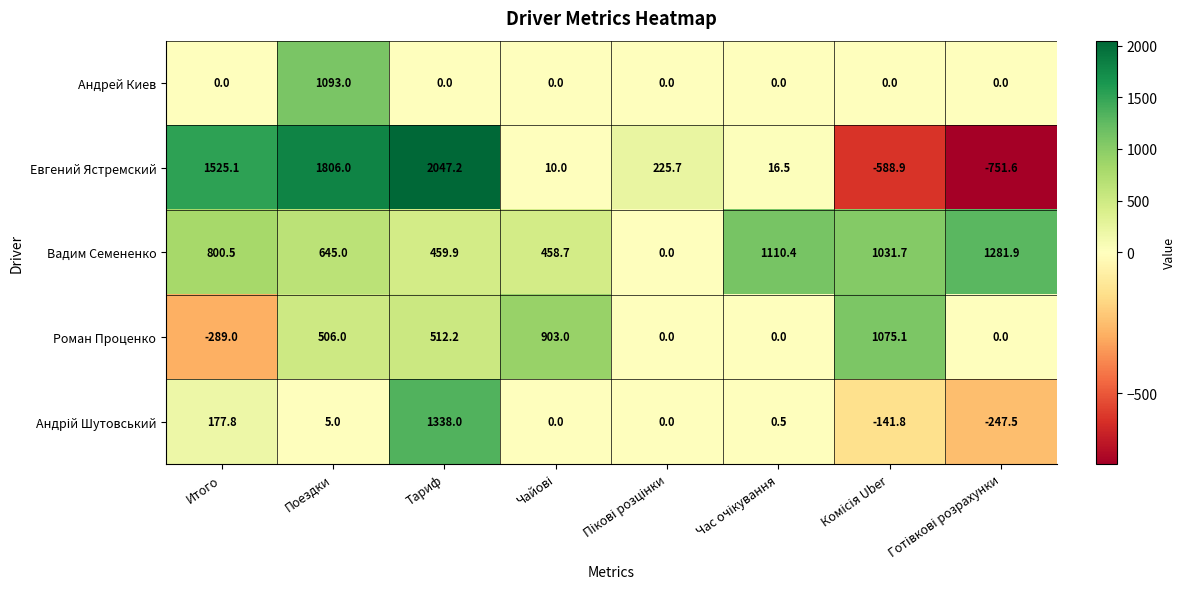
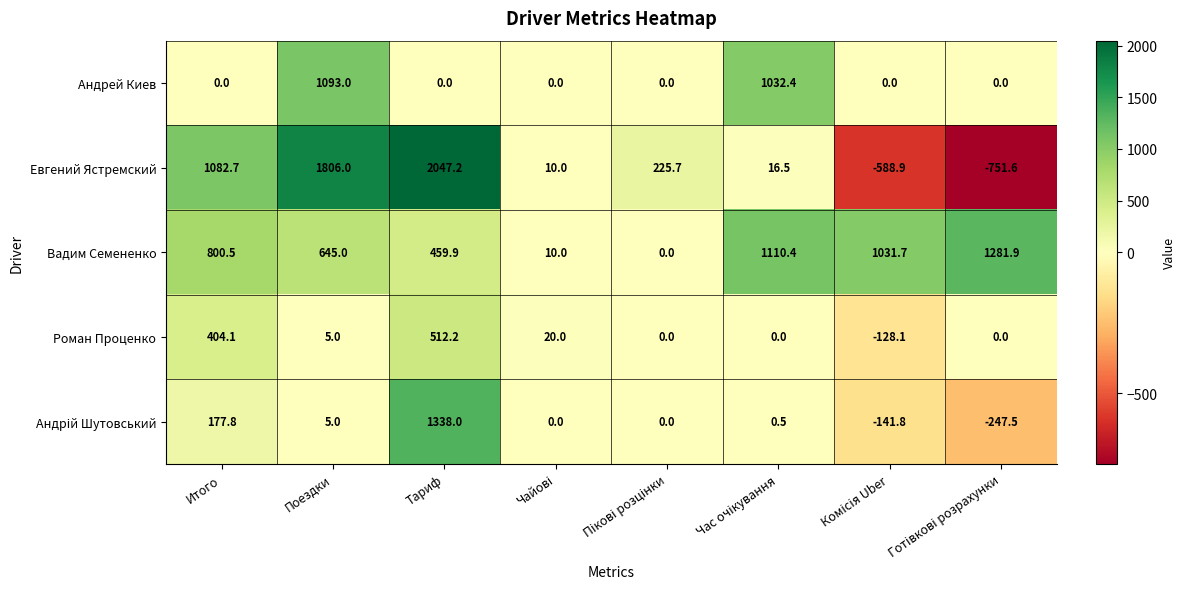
  {
    "Андрей Киев": {
      "Итого": 0.0,
      "Поездки": 1093.0,
      "Тариф": 0.0,
      "Чайові": 0.0,
      "Пікові розцінки": 0.0,
-     "Час очікування": 0.0,
+     "Час очікування": 1032.4,
      "Комісія Uber": 0.0,
      "Готівкові розрахунки": 0.0
    },
    "Евгений Ястремский": {
-     "Итого": 1525.1,
+     "Итого": 1082.7,
      "Поездки": 1806.0,
      "Тариф": 2047.2,
      "Чайові": 10.0,
      "Пікові розцінки": 225.7,
      "Час очікування": 16.5,
      "Комісія Uber": -588.9,
      "Готівкові розрахунки": -751.6
    },
    "Вадим Семененко": {
      "Итого": 800.5,
      "Поездки": 645.0,
      "Тариф": 459.9,
-     "Чайові": 458.7,
+     "Чайові": 10.0,
      "Пікові розцінки": 0.0,
      "Час очікування": 1110.4,
      "Комісія Uber": 1031.7,
      "Готівкові розрахунки": 1281.9
    },
    "Роман Проценко": {
-     "Итого": -289.0,
-     "Поездки": 506.0,
+     "Итого": 404.1,
+     "Поездки": 5.0,
      "Тариф": 512.2,
-     "Чайові": 903.0,
+     "Чайові": 20.0,
      "Пікові розцінки": 0.0,
      "Час очікування": 0.0,
-     "Комісія Uber": 1075.1,
+     "Комісія Uber": -128.1,
      "Готівкові розрахунки": 0.0
    },
    "Андрій Шутовський": {
      "Итого": 177.8,
      "Поездки": 5.0,
      "Тариф": 1338.0,
      "Чайові": 0.0,
      "Пікові розцінки": 0.0,
      "Час очікування": 0.5,
      "Комісія Uber": -141.8,
      "Готівкові розрахунки": -247.5
    }
  }
